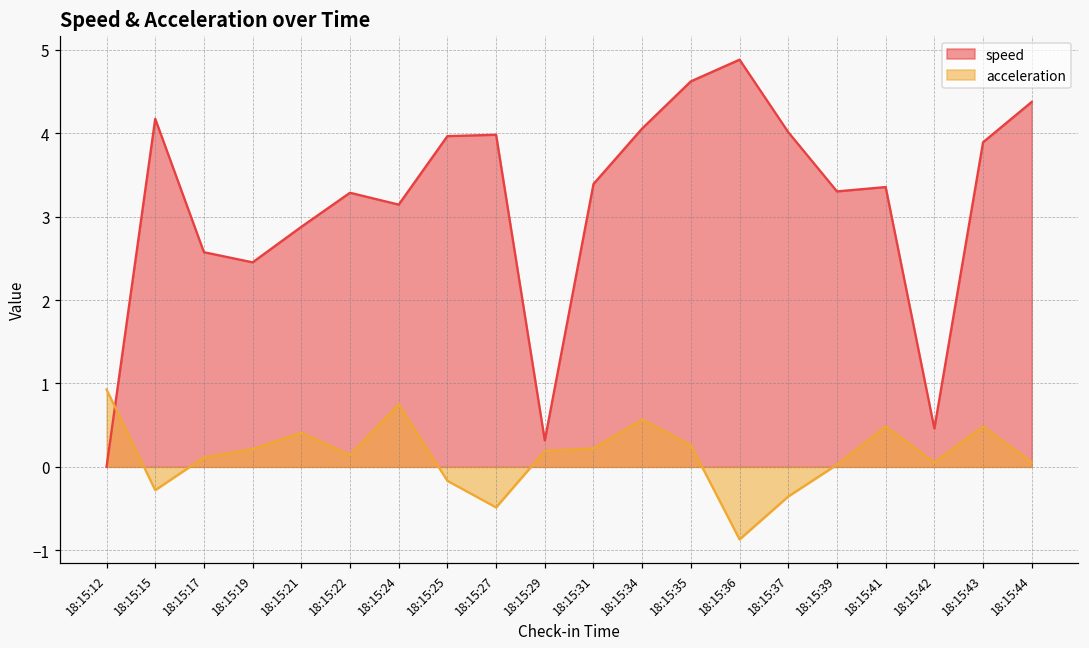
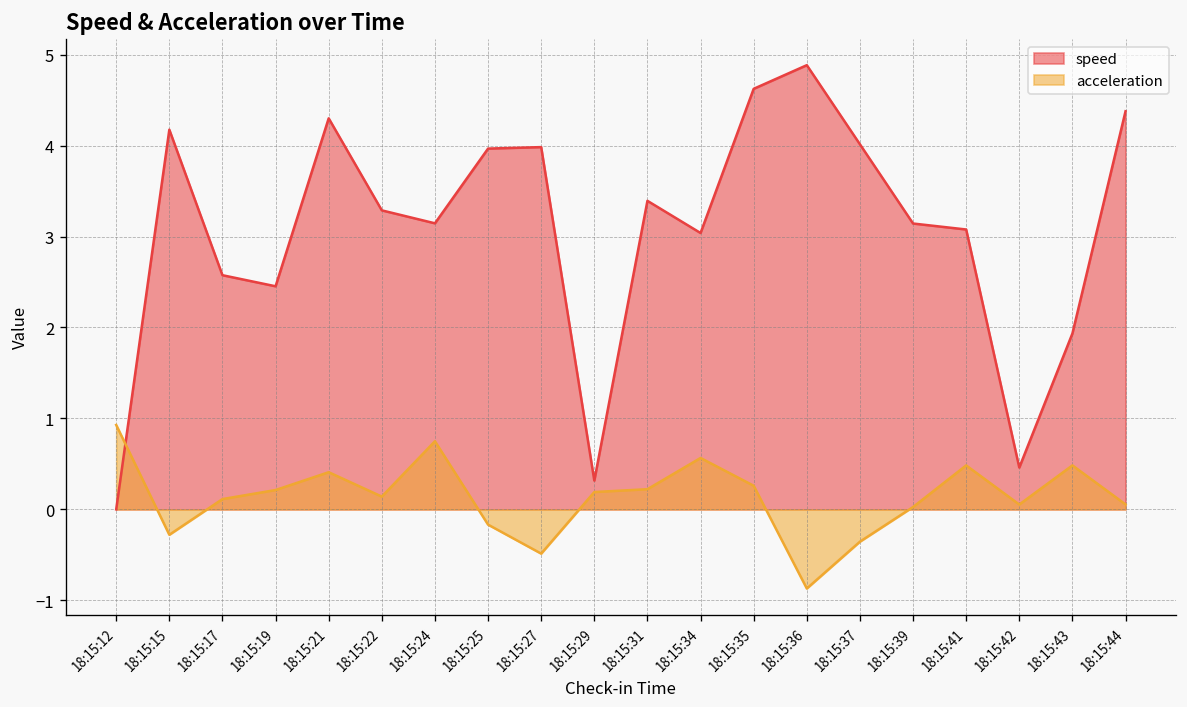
  {
    "speed": {
      "18:15:12": 0.0,
      "18:15:15": 4.2,
      "18:15:17": 2.6,
      "18:15:19": 2.5,
-     "18:15:21": 2.9,
+     "18:15:21": 4.3,
      "18:15:22": 3.3,
      "18:15:24": 3.1,
      "18:15:25": 4.0,
      "18:15:27": 4.0,
      "18:15:29": 0.3,
      "18:15:31": 3.4,
-     "18:15:34": 4.1,
+     "18:15:34": 3.0,
      "18:15:35": 4.6,
      "18:15:36": 4.9,
      "18:15:37": 4.0,
-     "18:15:39": 3.3,
-     "18:15:41": 3.4,
+     "18:15:39": 3.1,
+     "18:15:41": 3.1,
      "18:15:42": 0.5,
-     "18:15:43": 3.9,
+     "18:15:43": 1.9,
      "18:15:44": 4.4
    }
  }
